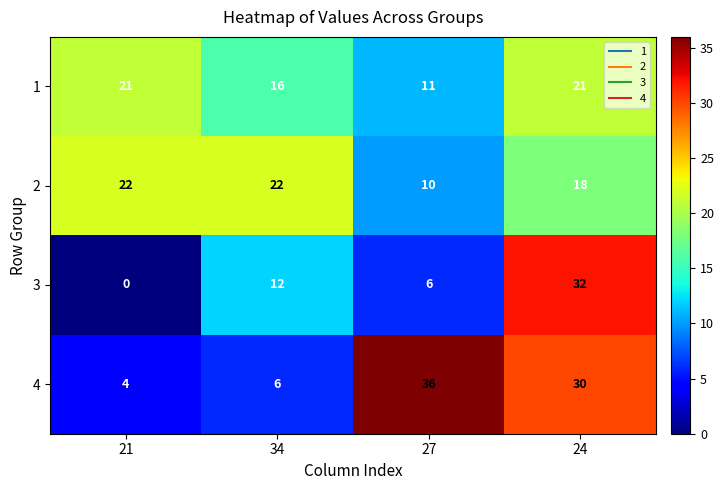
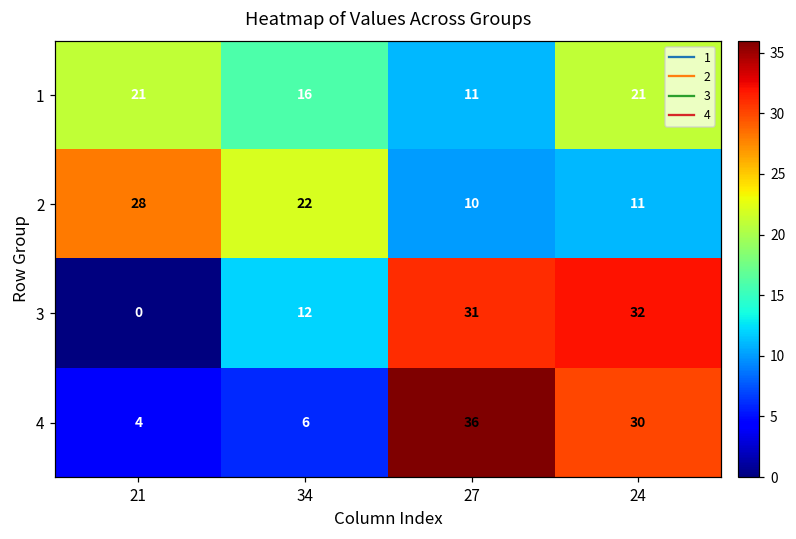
  {
    "1": {
      "21": 21,
      "34": 16,
      "27": 11,
      "24": 21
    },
    "2": {
-     "21": 22,
+     "21": 28,
      "34": 22,
      "27": 10,
-     "24": 18
+     "24": 11
    },
    "3": {
      "21": 0,
      "34": 12,
-     "27": 6,
+     "27": 31,
      "24": 32
    },
    "4": {
      "21": 4,
      "34": 6,
      "27": 36,
      "24": 30
    }
  }
